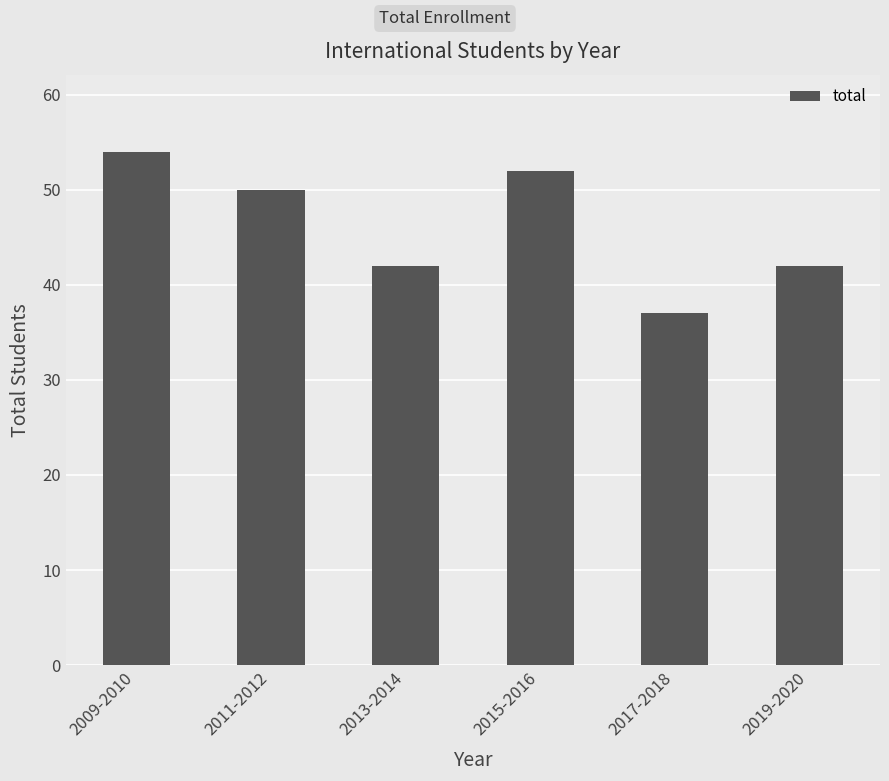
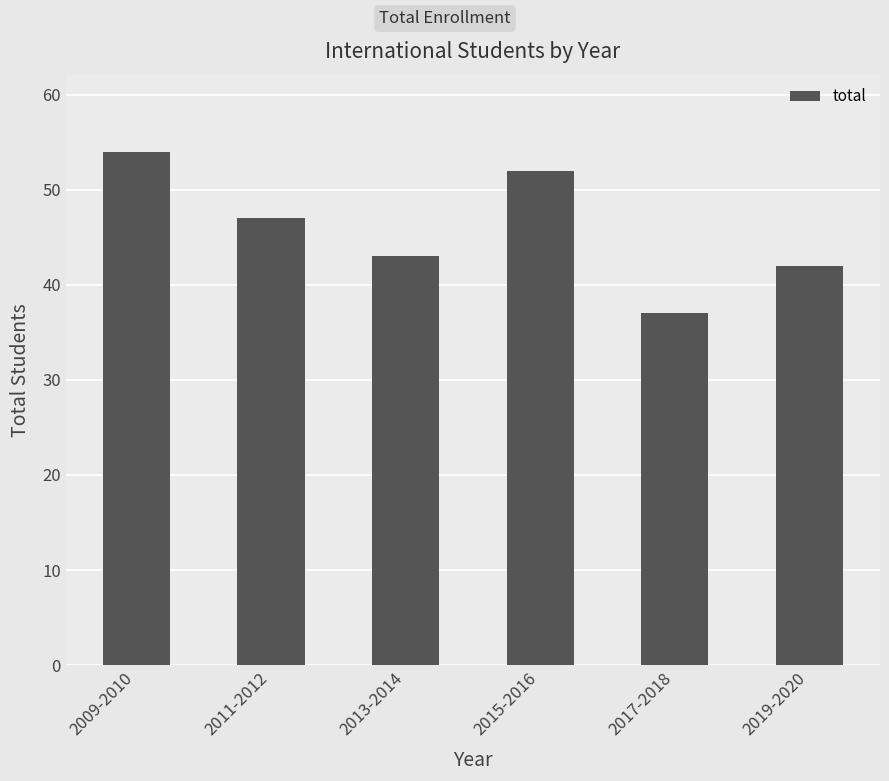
  {
    "2009-2010": 54,
-   "2011-2012": 50,
-   "2013-2014": 42,
+   "2011-2012": 47,
+   "2013-2014": 43,
    "2015-2016": 52,
    "2017-2018": 37,
    "2019-2020": 42
  }
